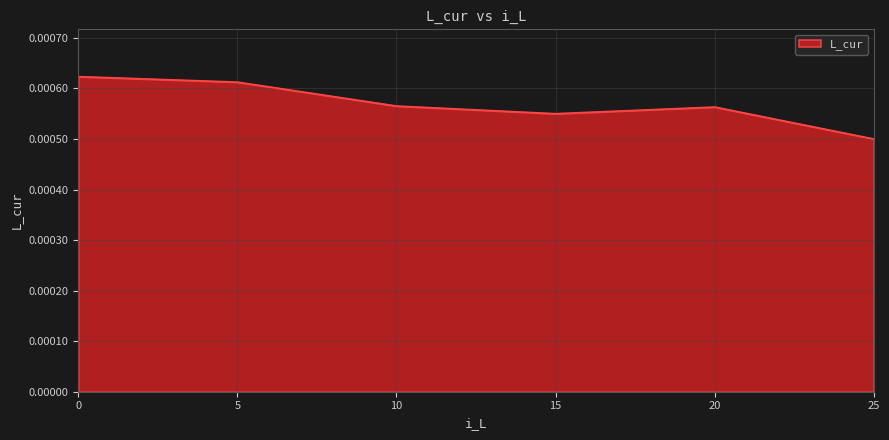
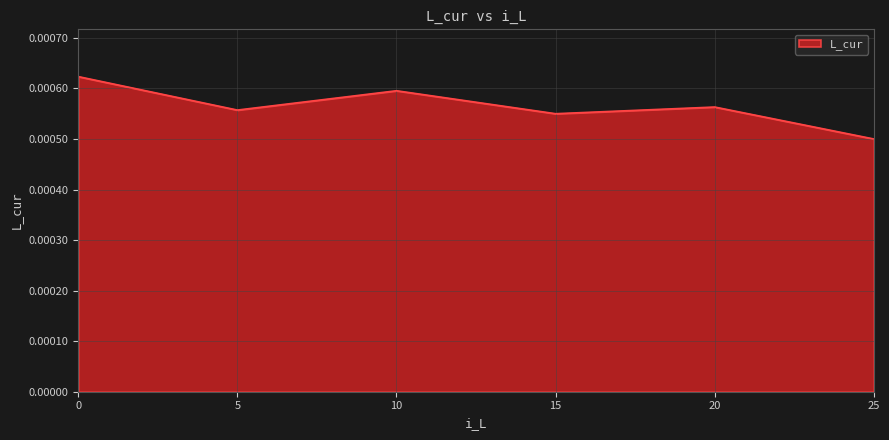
  {
    "0": 0.00062,
-   "5": 0.00061,
-   "10": 0.00057,
+   "5": 0.00056,
+   "10": 0.00060,
    "15": 0.00055,
    "20": 0.00056,
    "25": 0.00050
  }
